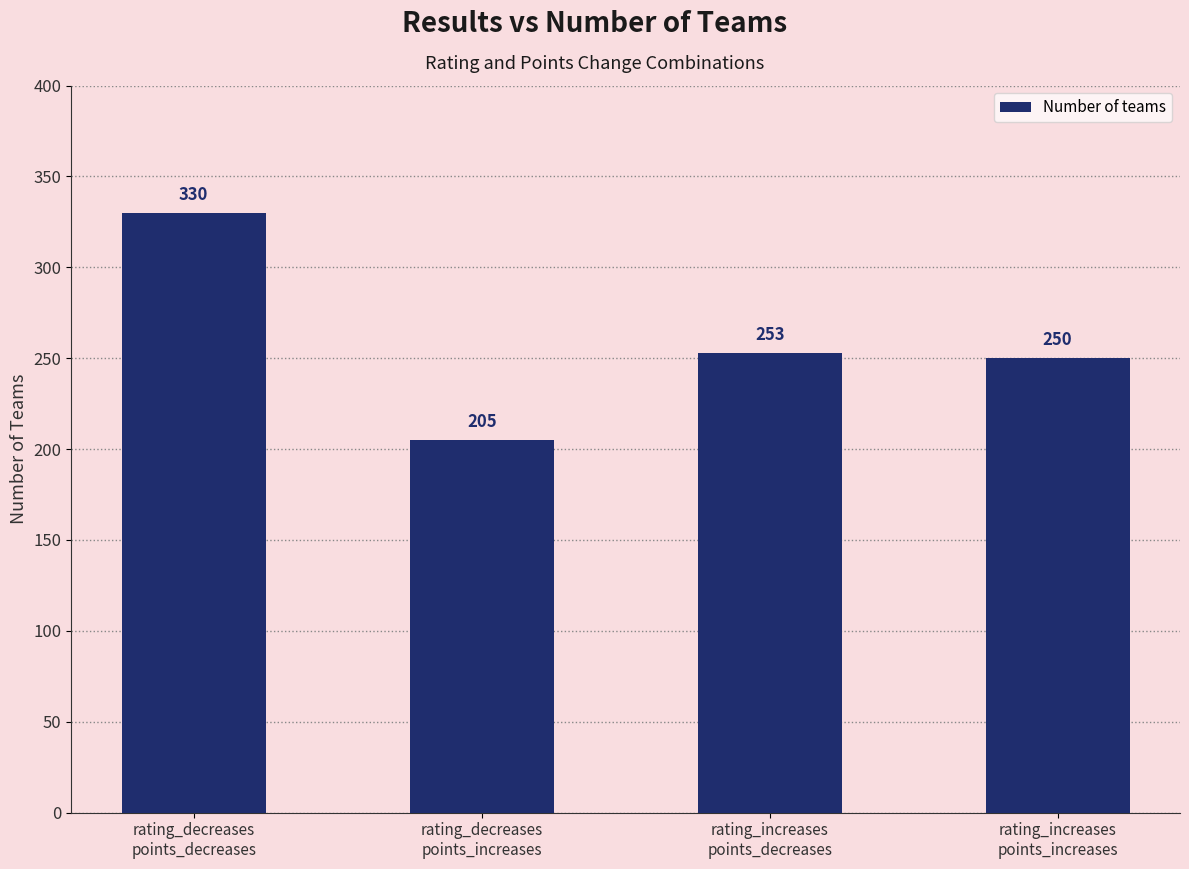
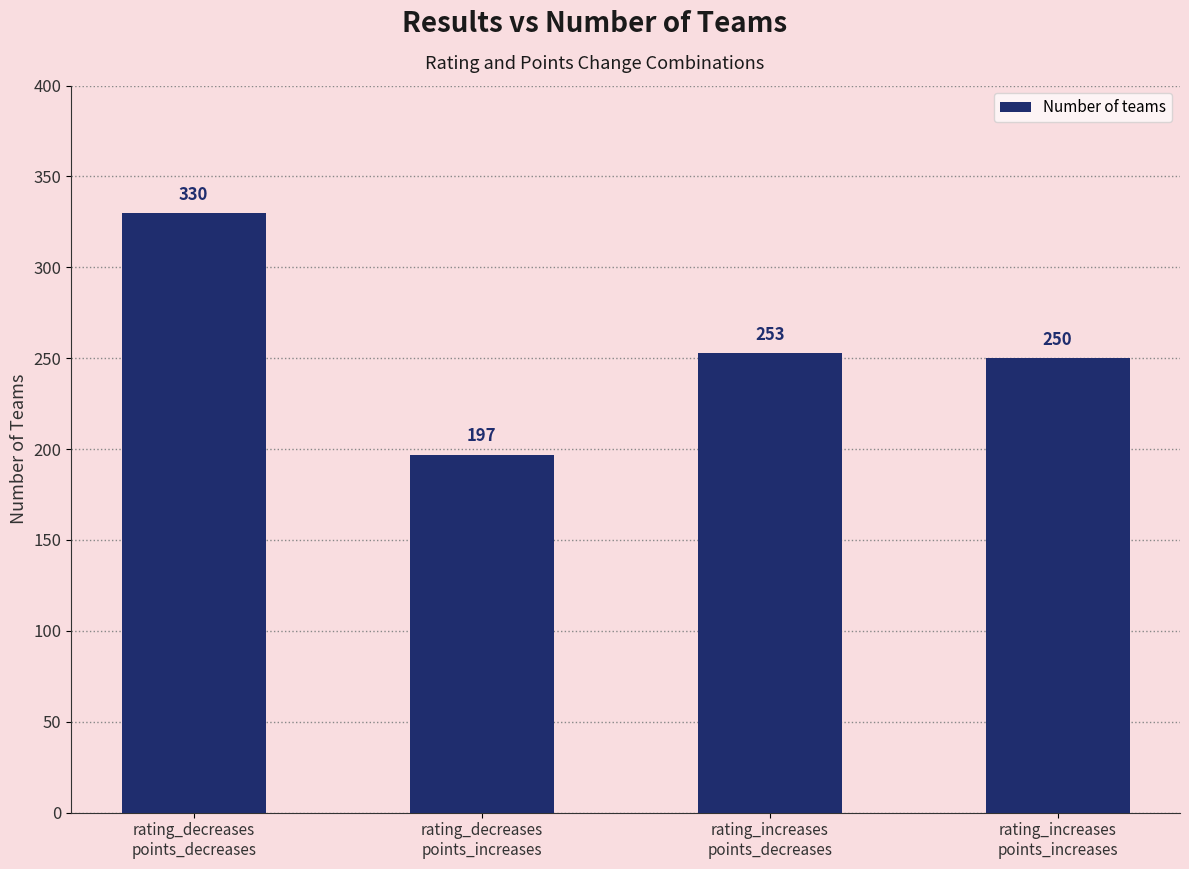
  {
    "rating_decreases points_decreases": 330,
-   "rating_decreases points_increases": 205,
+   "rating_decreases points_increases": 197,
    "rating_increases points_decreases": 253,
    "rating_increases points_increases": 250
  }
